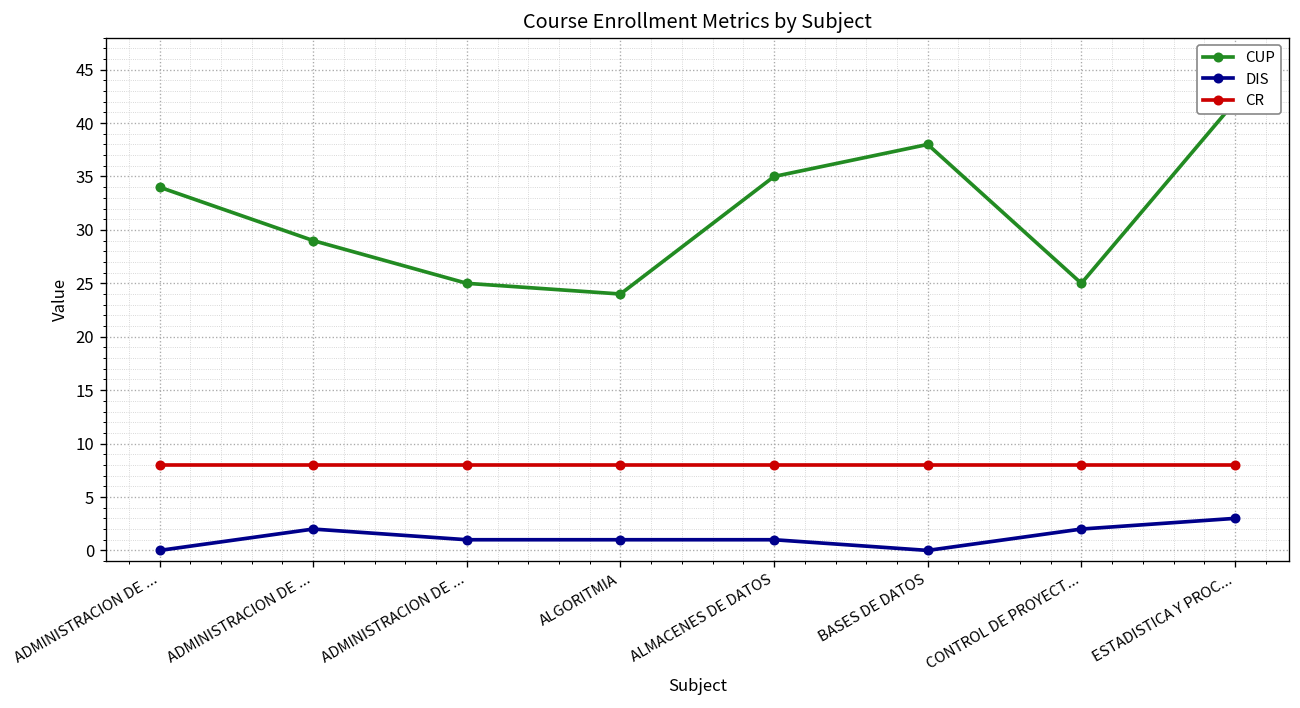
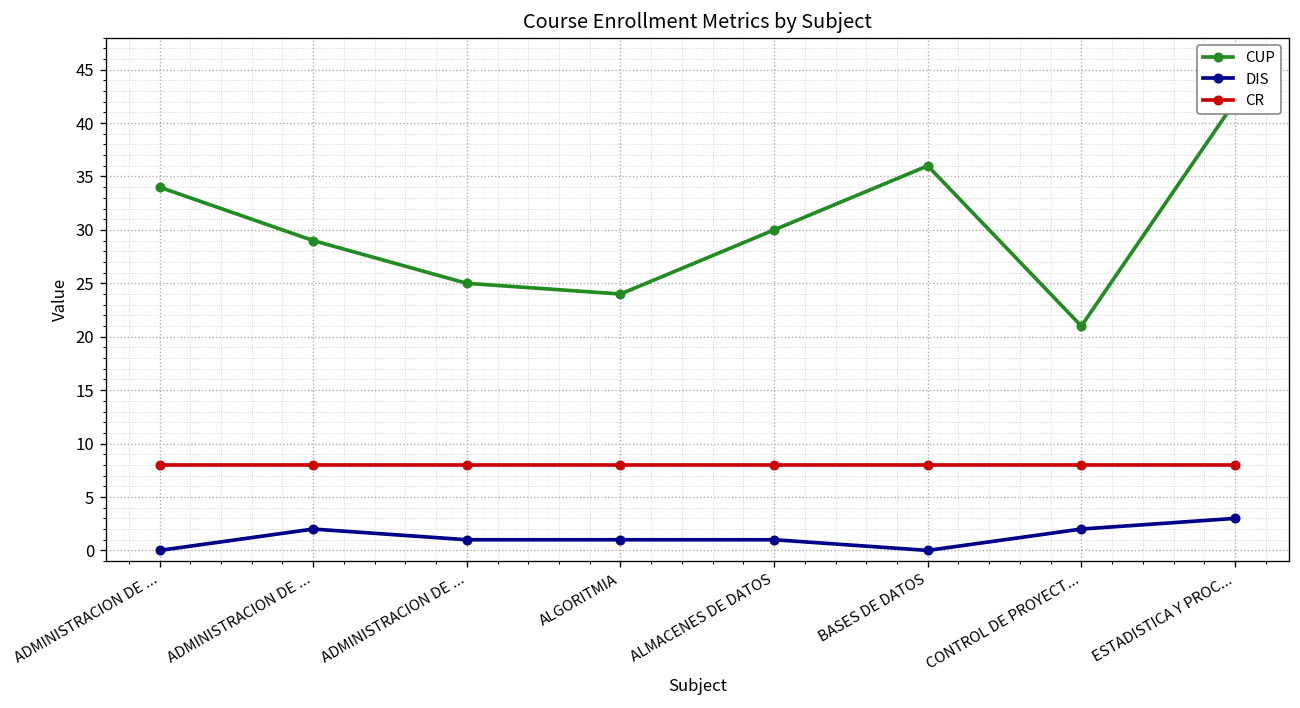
  {
    "CUP": {
      "ALGORITMIA": 24,
-     "ALMACENES DE DATOS": 35,
-     "BASES DE DATOS": 38,
-     "CONTROL DE PROYECT...": 25
+     "ALMACENES DE DATOS": 30,
+     "BASES DE DATOS": 36,
+     "CONTROL DE PROYECT...": 21
    },
    "DIS": {
      "ALGORITMIA": 1,
      "ALMACENES DE DATOS": 1,
      "BASES DE DATOS": 0,
      "CONTROL DE PROYECT...": 2,
      "ESTADISTICA Y PROC...": 3
    },
    "CR": {
      "ALGORITMIA": 8,
      "ALMACENES DE DATOS": 8,
      "BASES DE DATOS": 8,
      "CONTROL DE PROYECT...": 8,
      "ESTADISTICA Y PROC...": 8
    }
  }
